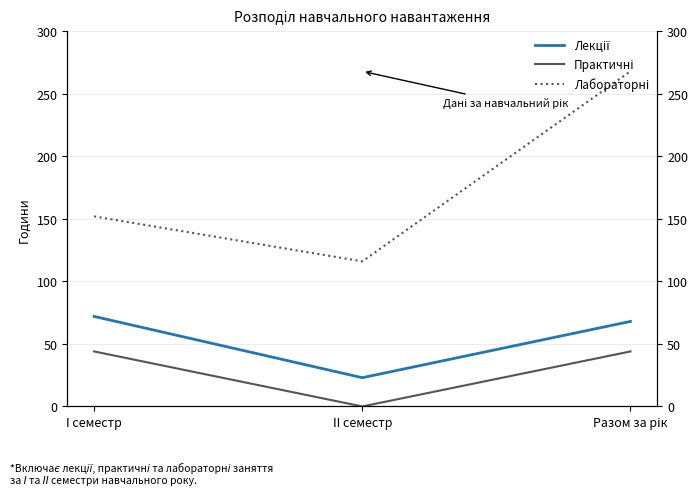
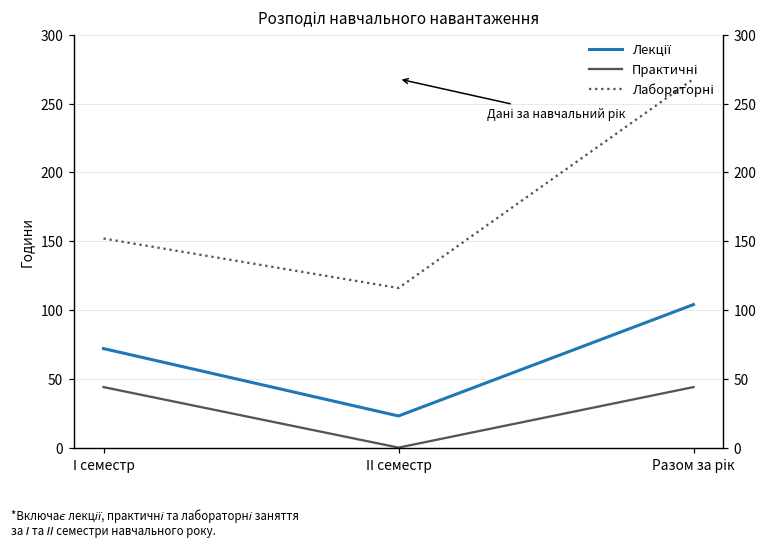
  {
    "Лекції": {
      "І семестр": 72,
      "ІІ семестр": 23,
-     "Разом за рік": 68
+     "Разом за рік": 104
    }
  }
